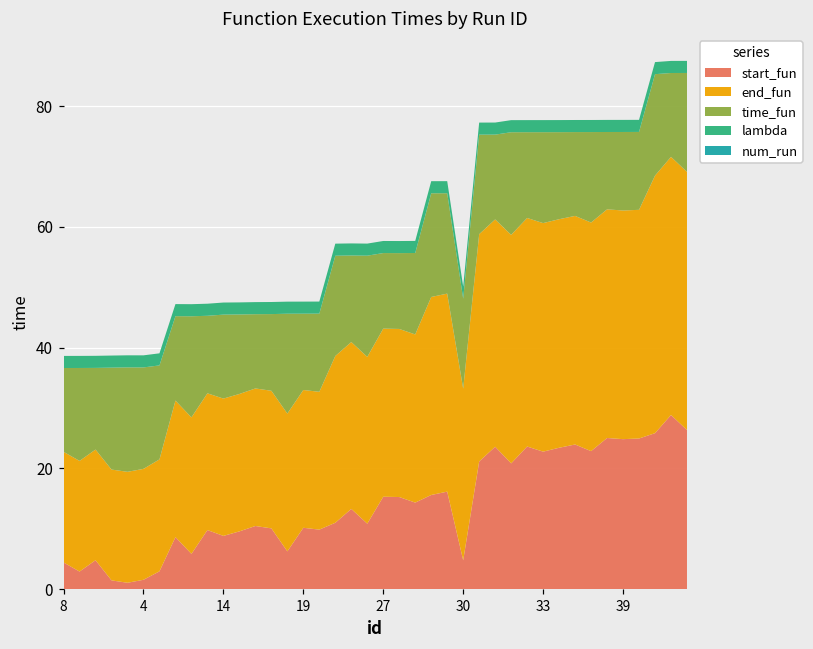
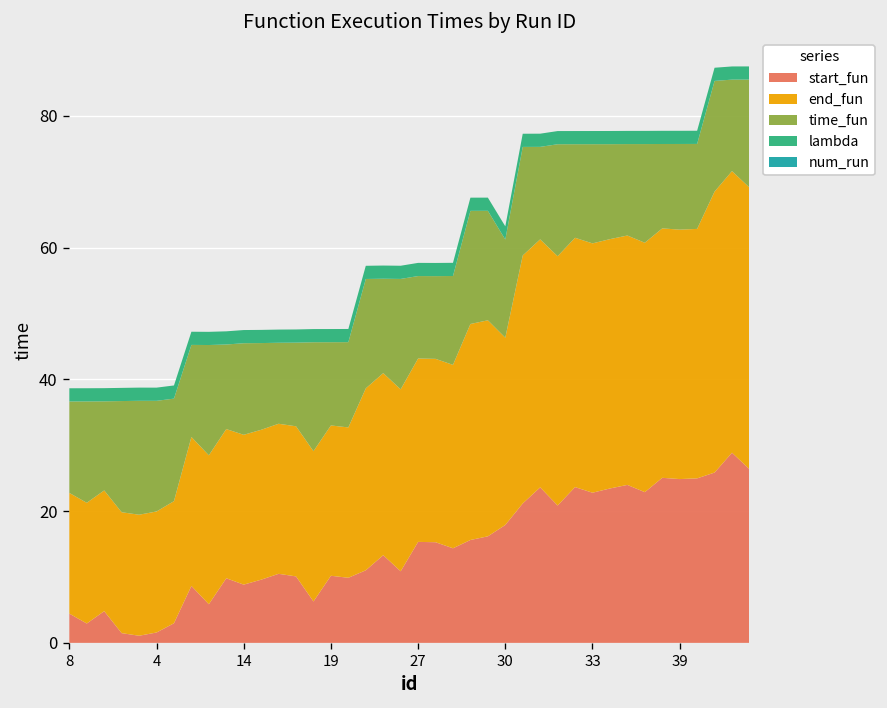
  {
    "start_fun": {
-     "30": 5
+     "30": 18
    },
    "end_fun": {
      "30": 28
    },
    "time_fun": {
      "30": 15
    }
  }
